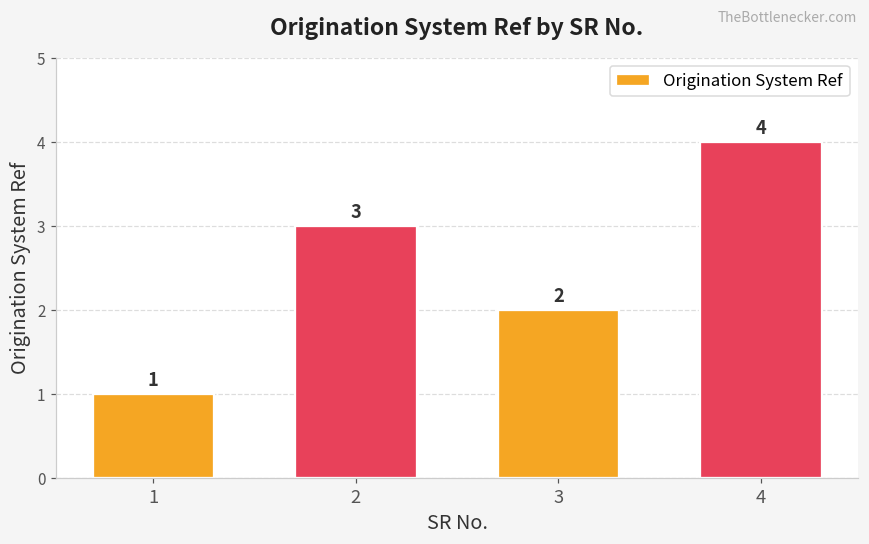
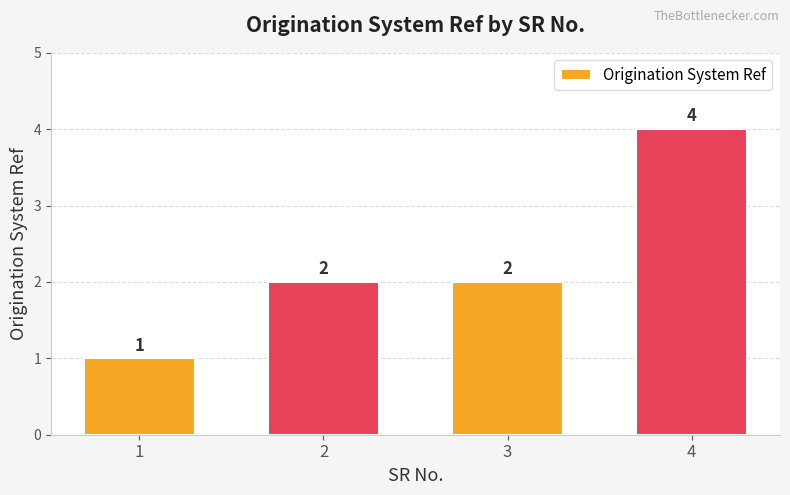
  {
    "1": 1,
-   "2": 3,
+   "2": 2,
    "3": 2,
    "4": 4
  }
